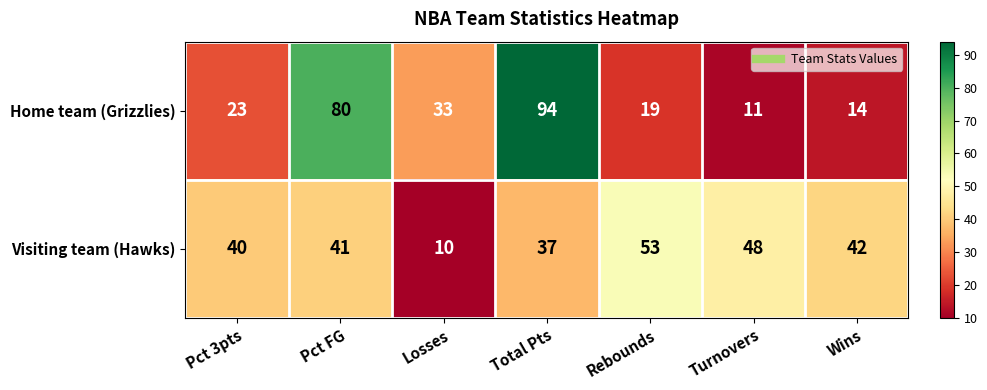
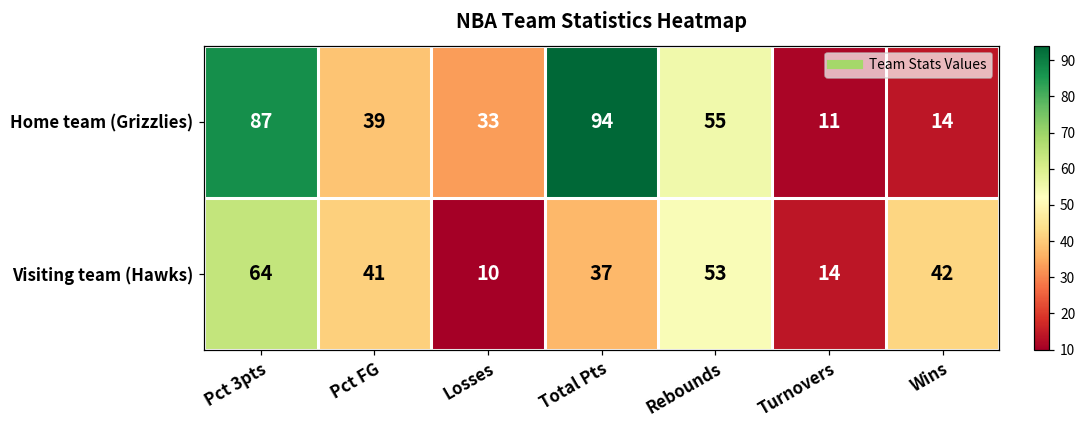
  {
    "Home team (Grizzlies)": {
-     "Pct 3pts": 23,
-     "Pct FG": 80,
+     "Pct 3pts": 87,
+     "Pct FG": 39,
      "Losses": 33,
      "Total Pts": 94,
-     "Rebounds": 19,
+     "Rebounds": 55,
      "Turnovers": 11,
      "Wins": 14
    },
    "Visiting team (Hawks)": {
-     "Pct 3pts": 40,
+     "Pct 3pts": 64,
      "Pct FG": 41,
      "Losses": 10,
      "Total Pts": 37,
      "Rebounds": 53,
-     "Turnovers": 48,
+     "Turnovers": 14,
      "Wins": 42
    }
  }
